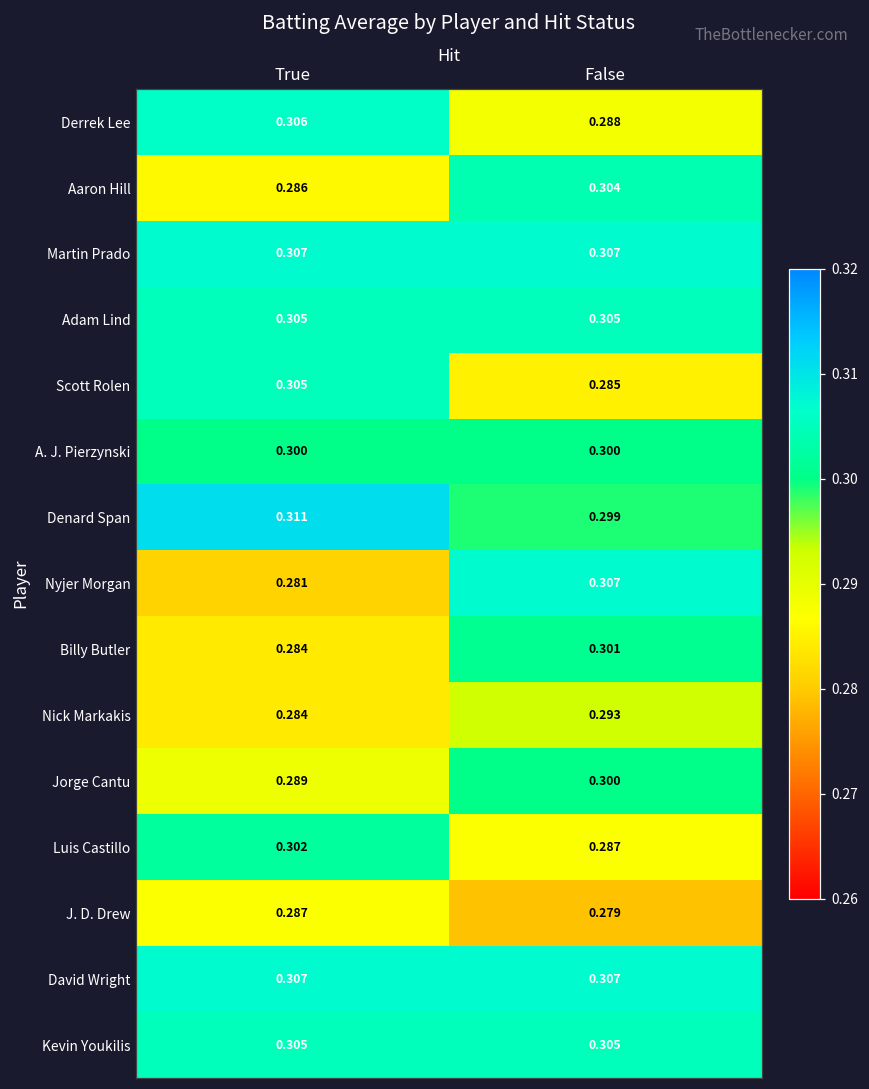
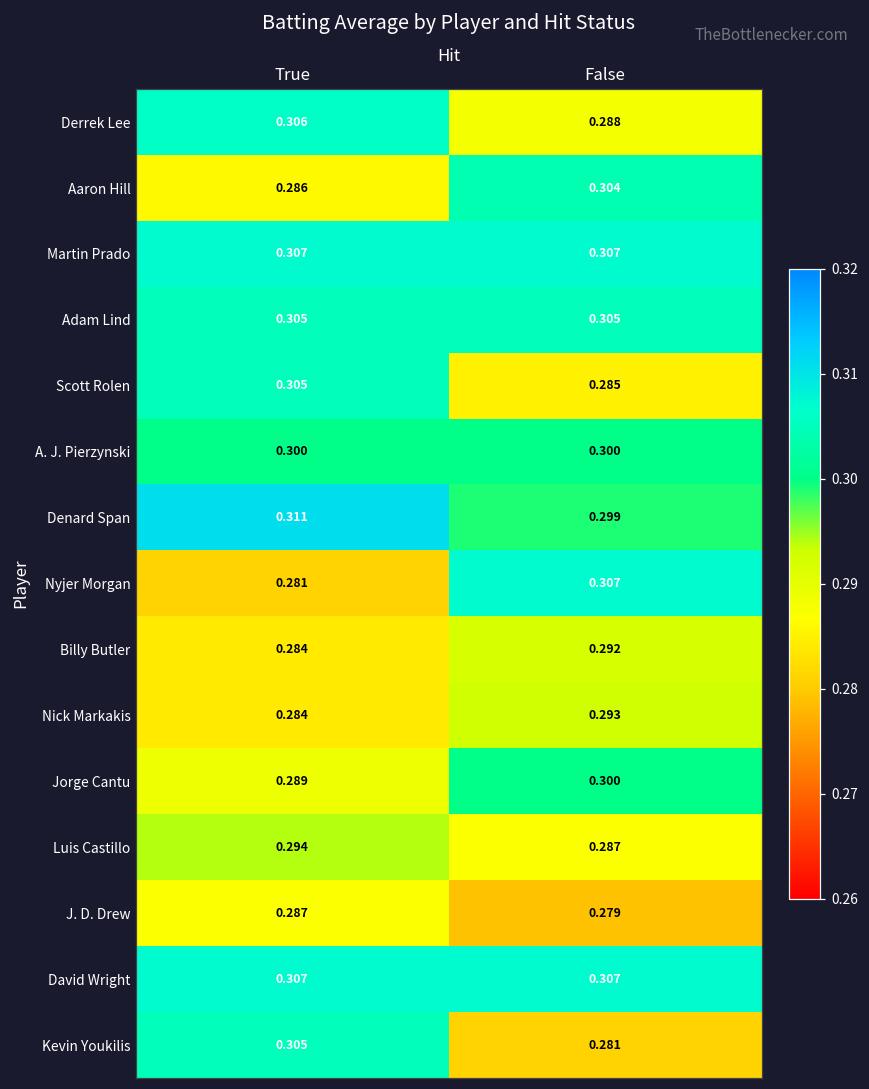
  {
    "Derrek Lee": {
      "True": 0.306,
      "False": 0.288
    },
    "Aaron Hill": {
      "True": 0.286,
      "False": 0.304
    },
    "Martin Prado": {
      "True": 0.307,
      "False": 0.307
    },
    "Adam Lind": {
      "True": 0.305,
      "False": 0.305
    },
    "Scott Rolen": {
      "True": 0.305,
      "False": 0.285
    },
    "A. J. Pierzynski": {
      "True": 0.300,
      "False": 0.300
    },
    "Denard Span": {
      "True": 0.311,
      "False": 0.299
    },
    "Nyjer Morgan": {
      "True": 0.281,
      "False": 0.307
    },
    "Billy Butler": {
      "True": 0.284,
-     "False": 0.301
+     "False": 0.292
    },
    "Nick Markakis": {
      "True": 0.284,
      "False": 0.293
    },
    "Jorge Cantu": {
      "True": 0.289,
      "False": 0.300
    },
    "Luis Castillo": {
-     "True": 0.302,
+     "True": 0.294,
      "False": 0.287
    },
    "J. D. Drew": {
      "True": 0.287,
      "False": 0.279
    },
    "David Wright": {
      "True": 0.307,
      "False": 0.307
    },
    "Kevin Youkilis": {
      "True": 0.305,
-     "False": 0.305
+     "False": 0.281
    }
  }
